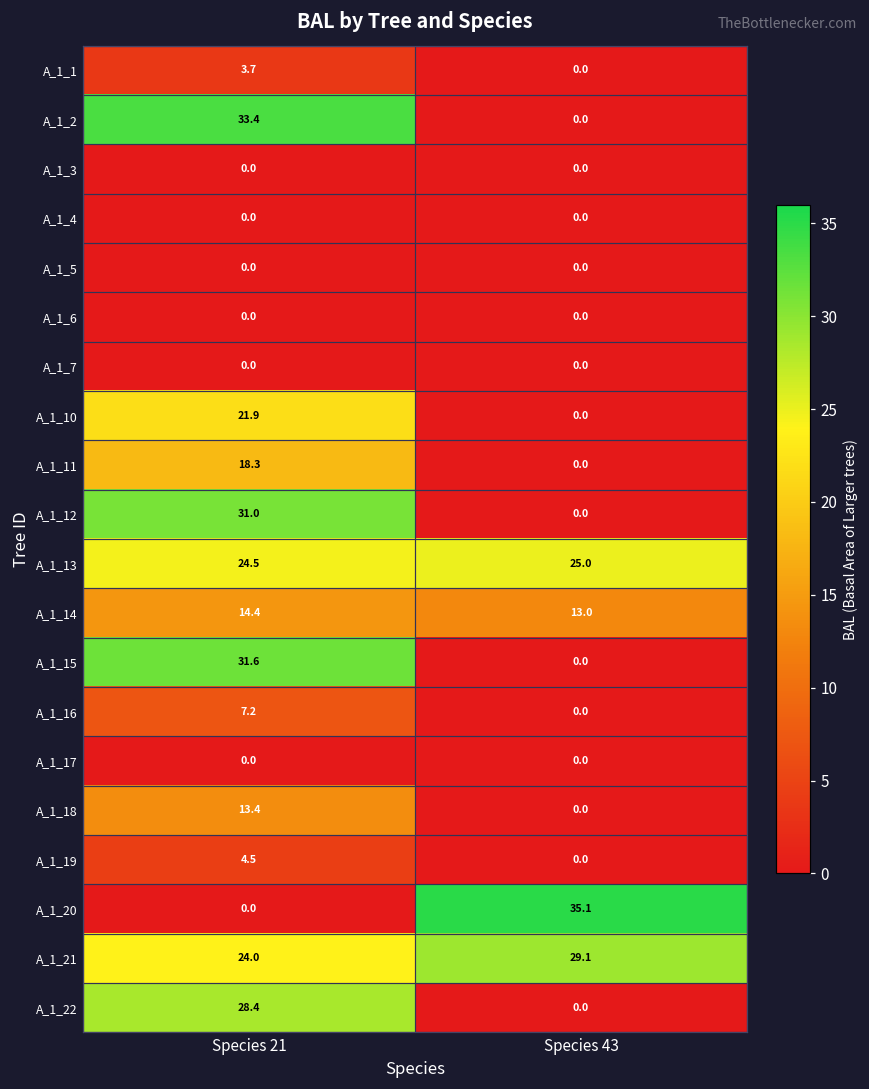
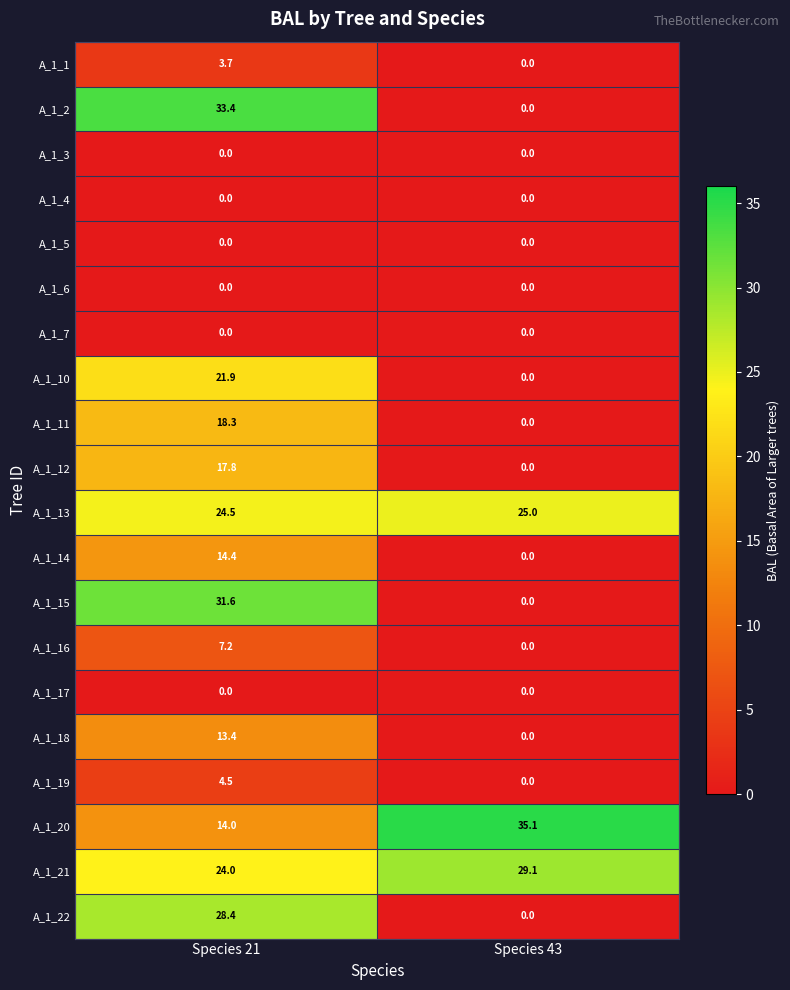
  {
    "A_1_1": {
      "Species 21": 3.7,
      "Species 43": 0.0
    },
    "A_1_2": {
      "Species 21": 33.4,
      "Species 43": 0.0
    },
    "A_1_3": {
      "Species 21": 0.0,
      "Species 43": 0.0
    },
    "A_1_4": {
      "Species 21": 0.0,
      "Species 43": 0.0
    },
    "A_1_5": {
      "Species 21": 0.0,
      "Species 43": 0.0
    },
    "A_1_6": {
      "Species 21": 0.0,
      "Species 43": 0.0
    },
    "A_1_7": {
      "Species 21": 0.0,
      "Species 43": 0.0
    },
    "A_1_10": {
      "Species 21": 21.9,
      "Species 43": 0.0
    },
    "A_1_11": {
      "Species 21": 18.3,
      "Species 43": 0.0
    },
    "A_1_12": {
-     "Species 21": 31.0,
+     "Species 21": 17.8,
      "Species 43": 0.0
    },
    "A_1_13": {
      "Species 21": 24.5,
      "Species 43": 25.0
    },
    "A_1_14": {
      "Species 21": 14.4,
-     "Species 43": 13.0
+     "Species 43": 0.0
    },
    "A_1_15": {
      "Species 21": 31.6,
      "Species 43": 0.0
    },
    "A_1_16": {
      "Species 21": 7.2,
      "Species 43": 0.0
    },
    "A_1_17": {
      "Species 21": 0.0,
      "Species 43": 0.0
    },
    "A_1_18": {
      "Species 21": 13.4,
      "Species 43": 0.0
    },
    "A_1_19": {
      "Species 21": 4.5,
      "Species 43": 0.0
    },
    "A_1_20": {
-     "Species 21": 0.0,
+     "Species 21": 14.0,
      "Species 43": 35.1
    },
    "A_1_21": {
      "Species 21": 24.0,
      "Species 43": 29.1
    },
    "A_1_22": {
      "Species 21": 28.4,
      "Species 43": 0.0
    }
  }
